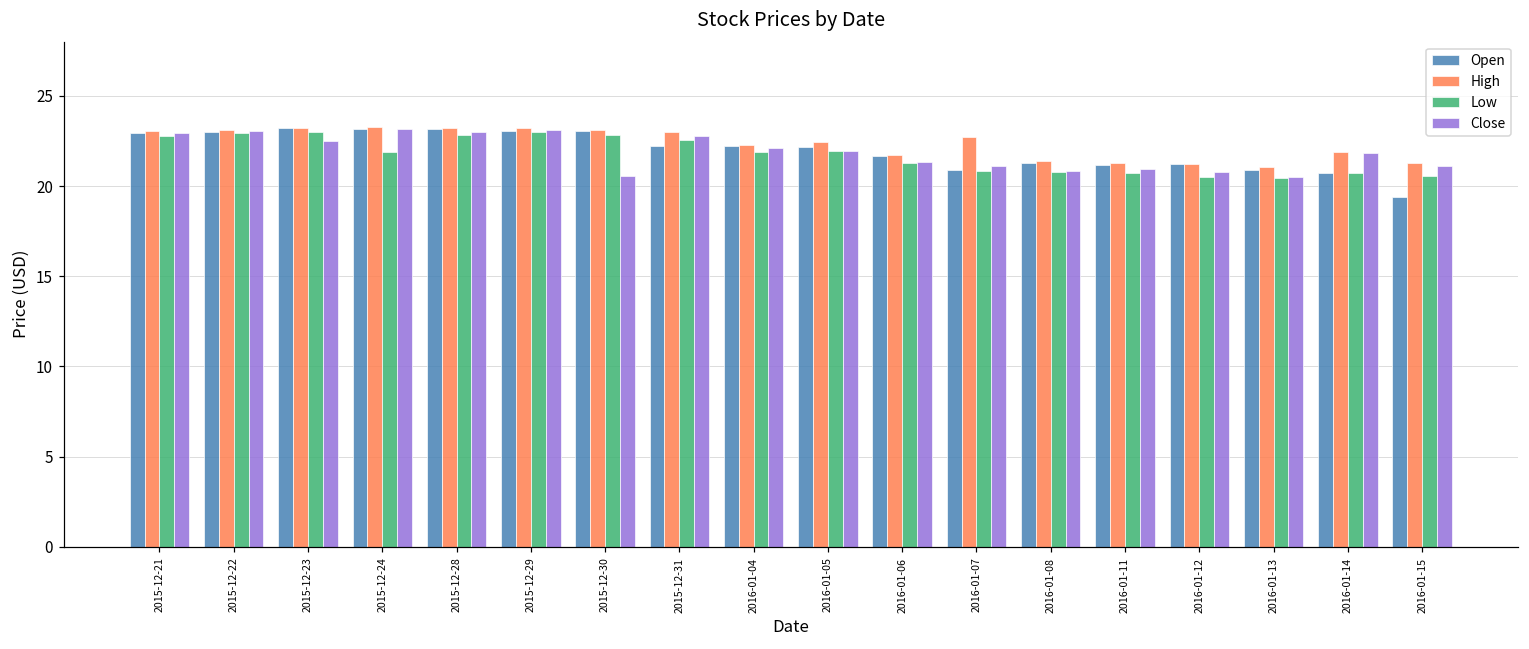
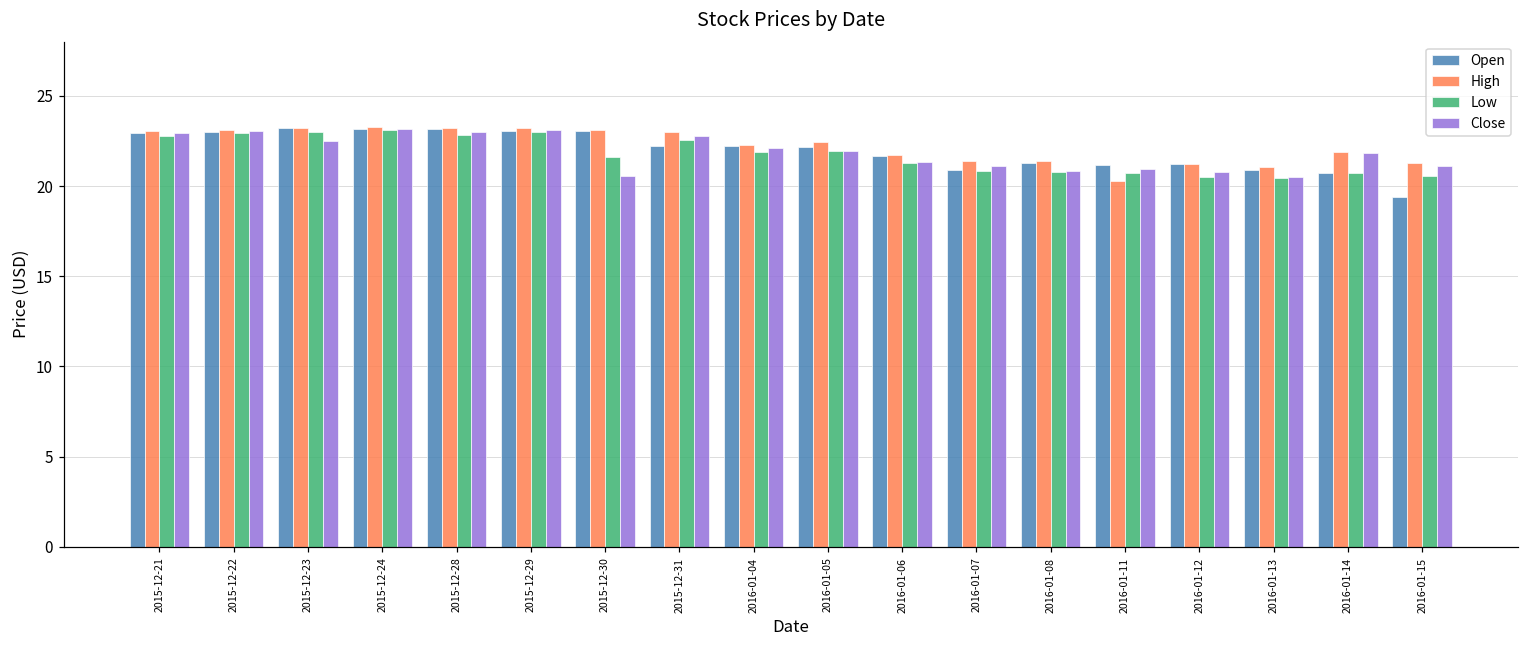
  {
    "Open": {
      "2015-12-21": 22.9,
      "2015-12-22": 23.0,
      "2015-12-23": 23.2,
      "2015-12-24": 23.2,
      "2015-12-28": 23.2,
      "2015-12-29": 23.1,
      "2015-12-30": 23.0,
      "2015-12-31": 22.2,
      "2016-01-04": 22.2,
      "2016-01-05": 22.2,
      "2016-01-06": 21.7,
      "2016-01-07": 20.9,
      "2016-01-08": 21.3,
      "2016-01-11": 21.2,
      "2016-01-12": 21.2,
      "2016-01-13": 20.9,
      "2016-01-14": 20.7,
      "2016-01-15": 19.4
    },
    "High": {
      "2015-12-21": 23.0,
      "2015-12-22": 23.1,
      "2015-12-23": 23.2,
      "2015-12-24": 23.3,
      "2015-12-28": 23.2,
      "2015-12-29": 23.2,
      "2015-12-30": 23.1,
      "2015-12-31": 23.0,
      "2016-01-04": 22.3,
      "2016-01-05": 22.4,
      "2016-01-06": 21.7,
-     "2016-01-07": 22.7,
+     "2016-01-07": 21.4,
      "2016-01-08": 21.4,
-     "2016-01-11": 21.3,
+     "2016-01-11": 20.3,
      "2016-01-12": 21.2,
      "2016-01-13": 21.1,
      "2016-01-14": 21.9,
      "2016-01-15": 21.3
    },
    "Low": {
      "2015-12-21": 22.8,
      "2015-12-22": 23.0,
      "2015-12-23": 23.0,
-     "2015-12-24": 21.9,
+     "2015-12-24": 23.1,
      "2015-12-28": 22.9,
      "2015-12-29": 23.0,
-     "2015-12-30": 22.8,
+     "2015-12-30": 21.6,
      "2015-12-31": 22.6,
      "2016-01-04": 21.9,
      "2016-01-05": 22.0,
      "2016-01-06": 21.3,
      "2016-01-07": 20.8,
      "2016-01-08": 20.8,
      "2016-01-11": 20.7,
      "2016-01-12": 20.5,
      "2016-01-13": 20.5,
      "2016-01-14": 20.7,
      "2016-01-15": 20.6
    },
    "Close": {
      "2015-12-21": 23.0,
      "2015-12-22": 23.1,
      "2015-12-23": 22.5,
      "2015-12-24": 23.2,
      "2015-12-28": 23.0,
      "2015-12-29": 23.1,
      "2015-12-30": 20.6,
      "2015-12-31": 22.8,
      "2016-01-04": 22.1,
      "2016-01-05": 22.0,
      "2016-01-06": 21.3,
      "2016-01-07": 21.1,
      "2016-01-08": 20.8,
      "2016-01-11": 20.9,
      "2016-01-12": 20.8,
      "2016-01-13": 20.5,
      "2016-01-14": 21.8,
      "2016-01-15": 21.1
    }
  }
